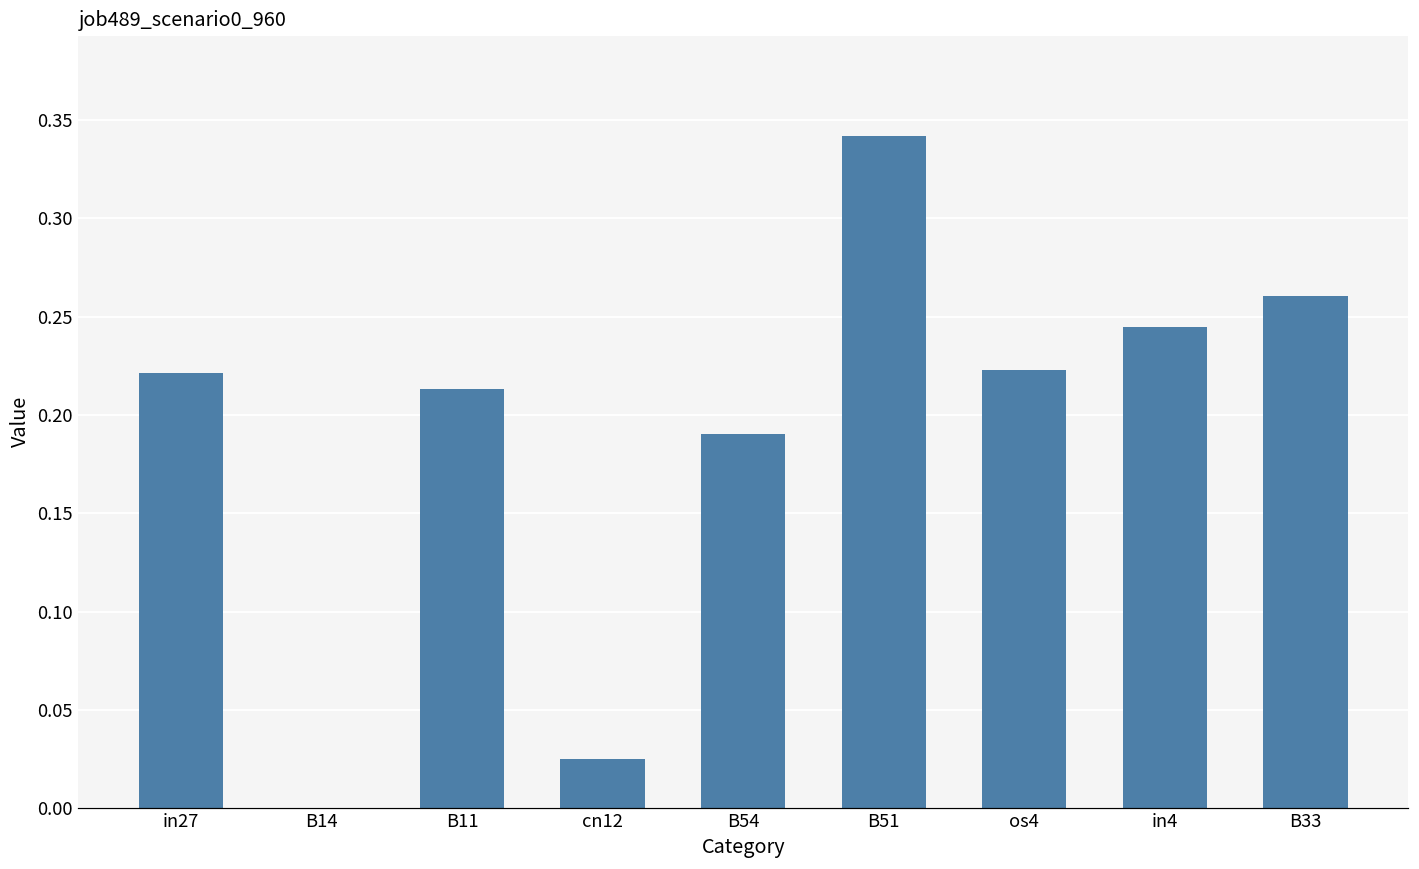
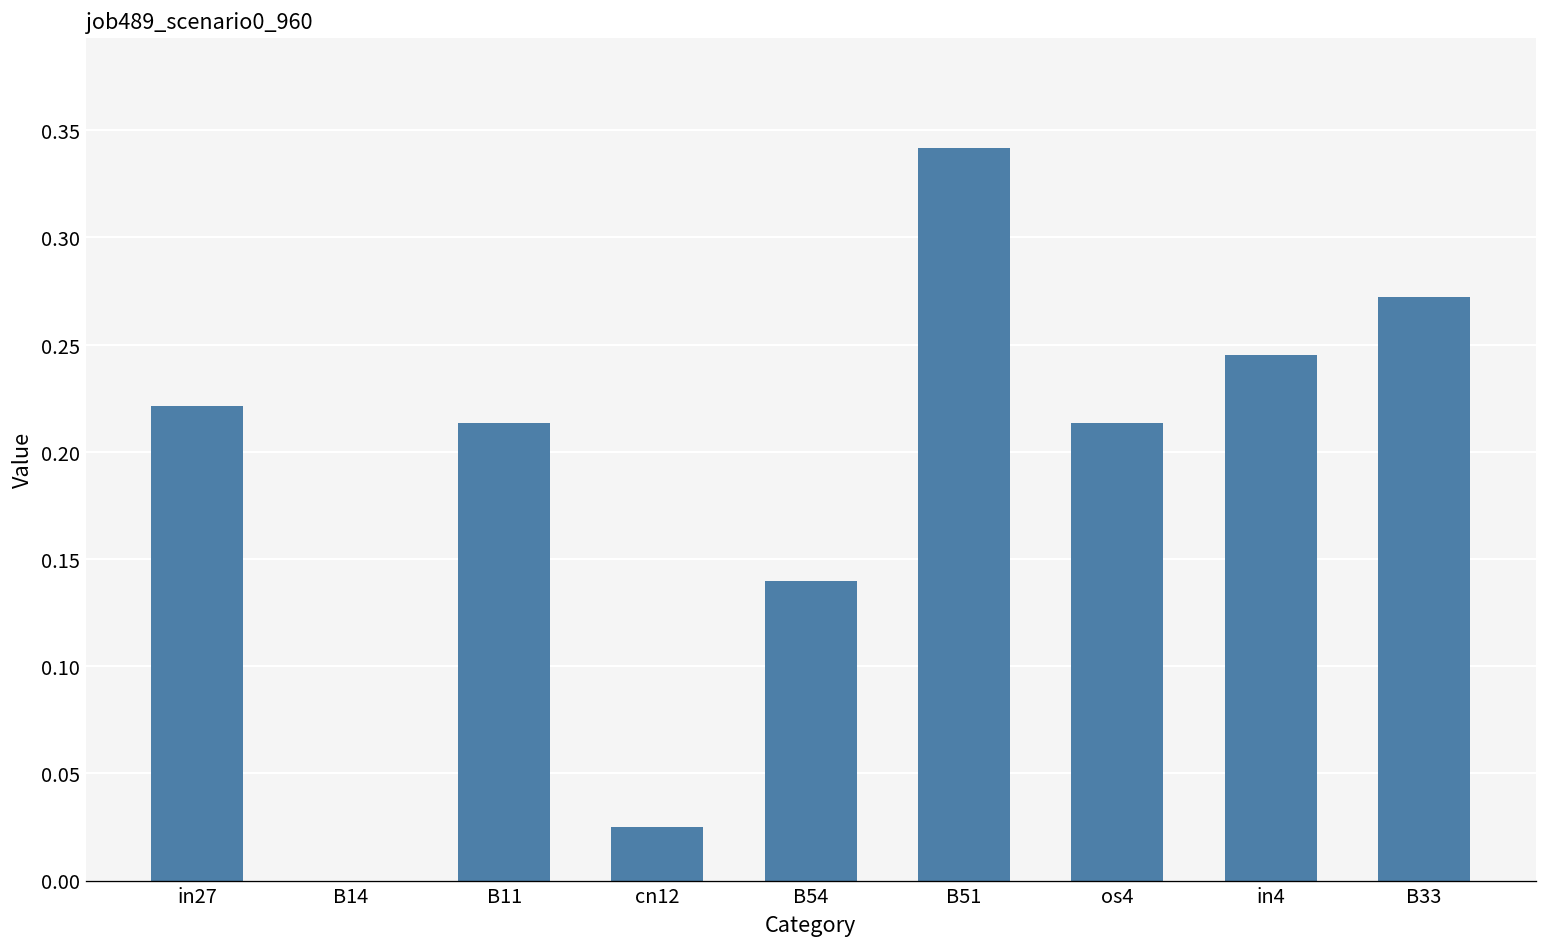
  {
    "in27": 0.221,
    "B14": 0.000,
    "B11": 0.213,
    "cn12": 0.025,
-   "B54": 0.190,
+   "B54": 0.140,
    "B51": 0.342,
-   "os4": 0.223,
+   "os4": 0.213,
    "in4": 0.245,
-   "B33": 0.260
+   "B33": 0.272
  }
